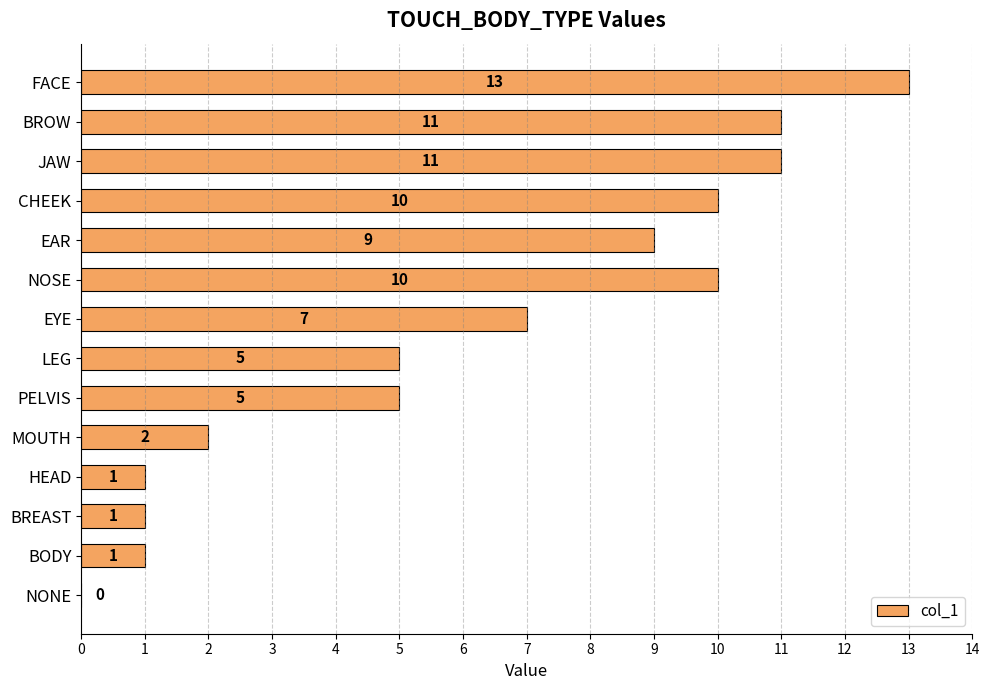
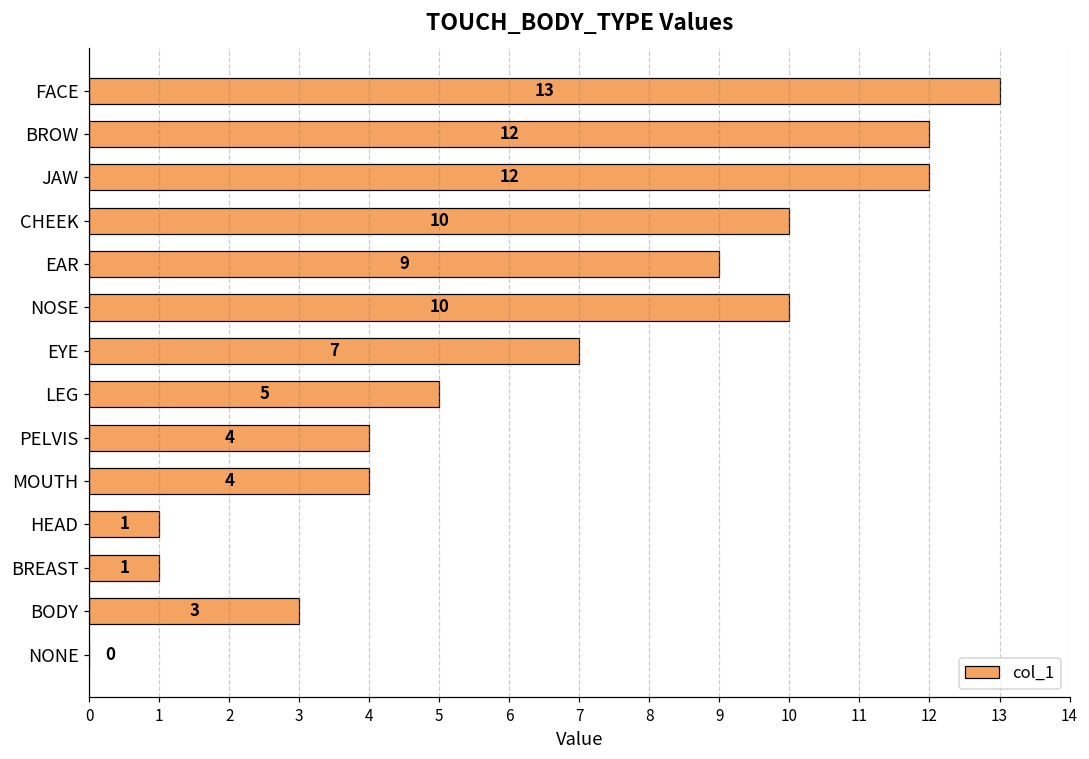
  {
    "FACE": 13,
-   "BROW": 11,
-   "JAW": 11,
+   "BROW": 12,
+   "JAW": 12,
    "CHEEK": 10,
    "EAR": 9,
    "NOSE": 10,
    "EYE": 7,
    "LEG": 5,
-   "PELVIS": 5,
-   "MOUTH": 2,
+   "PELVIS": 4,
+   "MOUTH": 4,
    "HEAD": 1,
    "BREAST": 1,
-   "BODY": 1,
+   "BODY": 3,
    "NONE": 0
  }
